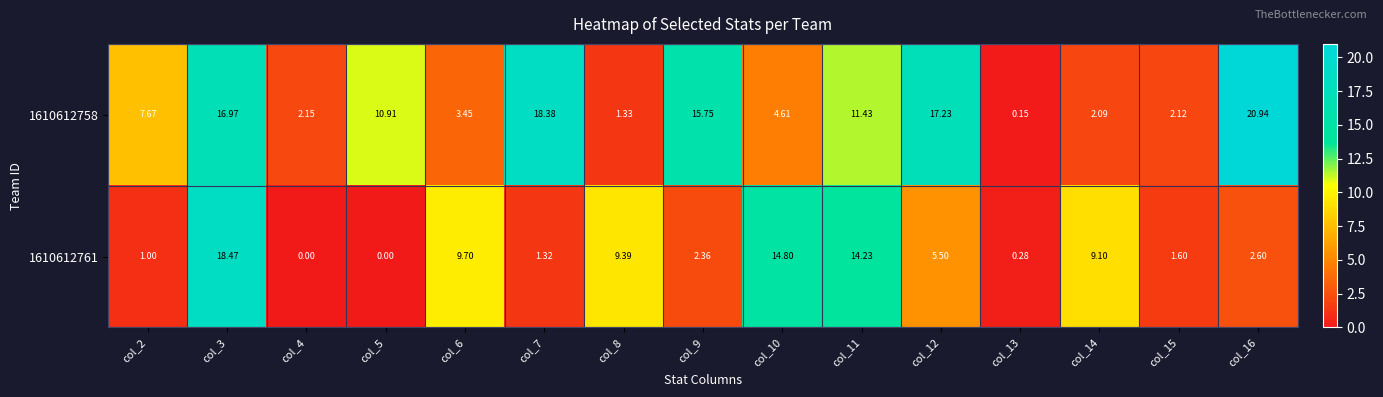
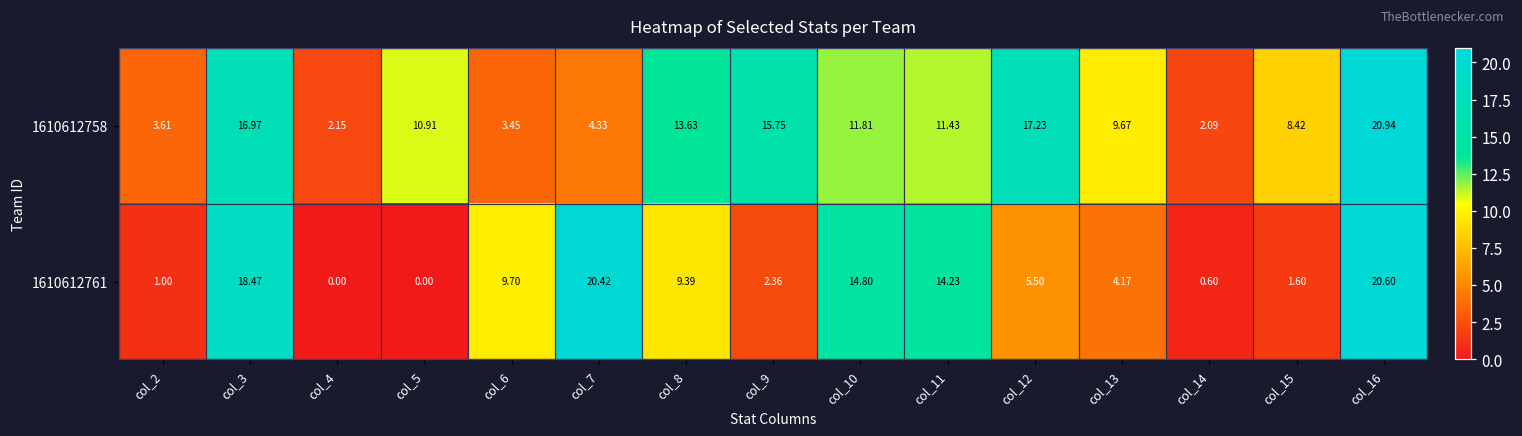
  {
    "1610612758": {
-     "col_2": 7.67,
+     "col_2": 3.61,
      "col_3": 16.97,
      "col_4": 2.15,
      "col_5": 10.91,
      "col_6": 3.45,
-     "col_7": 18.38,
-     "col_8": 1.33,
+     "col_7": 4.33,
+     "col_8": 13.63,
      "col_9": 15.75,
-     "col_10": 4.61,
+     "col_10": 11.81,
      "col_11": 11.43,
      "col_12": 17.23,
-     "col_13": 0.15,
+     "col_13": 9.67,
      "col_14": 2.09,
-     "col_15": 2.12,
+     "col_15": 8.42,
      "col_16": 20.94
    },
    "1610612761": {
      "col_2": 1.00,
      "col_3": 18.47,
      "col_4": 0.00,
      "col_5": 0.00,
      "col_6": 9.70,
-     "col_7": 1.32,
+     "col_7": 20.42,
      "col_8": 9.39,
      "col_9": 2.36,
      "col_10": 14.80,
      "col_11": 14.23,
      "col_12": 5.50,
-     "col_13": 0.28,
-     "col_14": 9.10,
+     "col_13": 4.17,
+     "col_14": 0.60,
      "col_15": 1.60,
-     "col_16": 2.60
+     "col_16": 20.60
    }
  }
